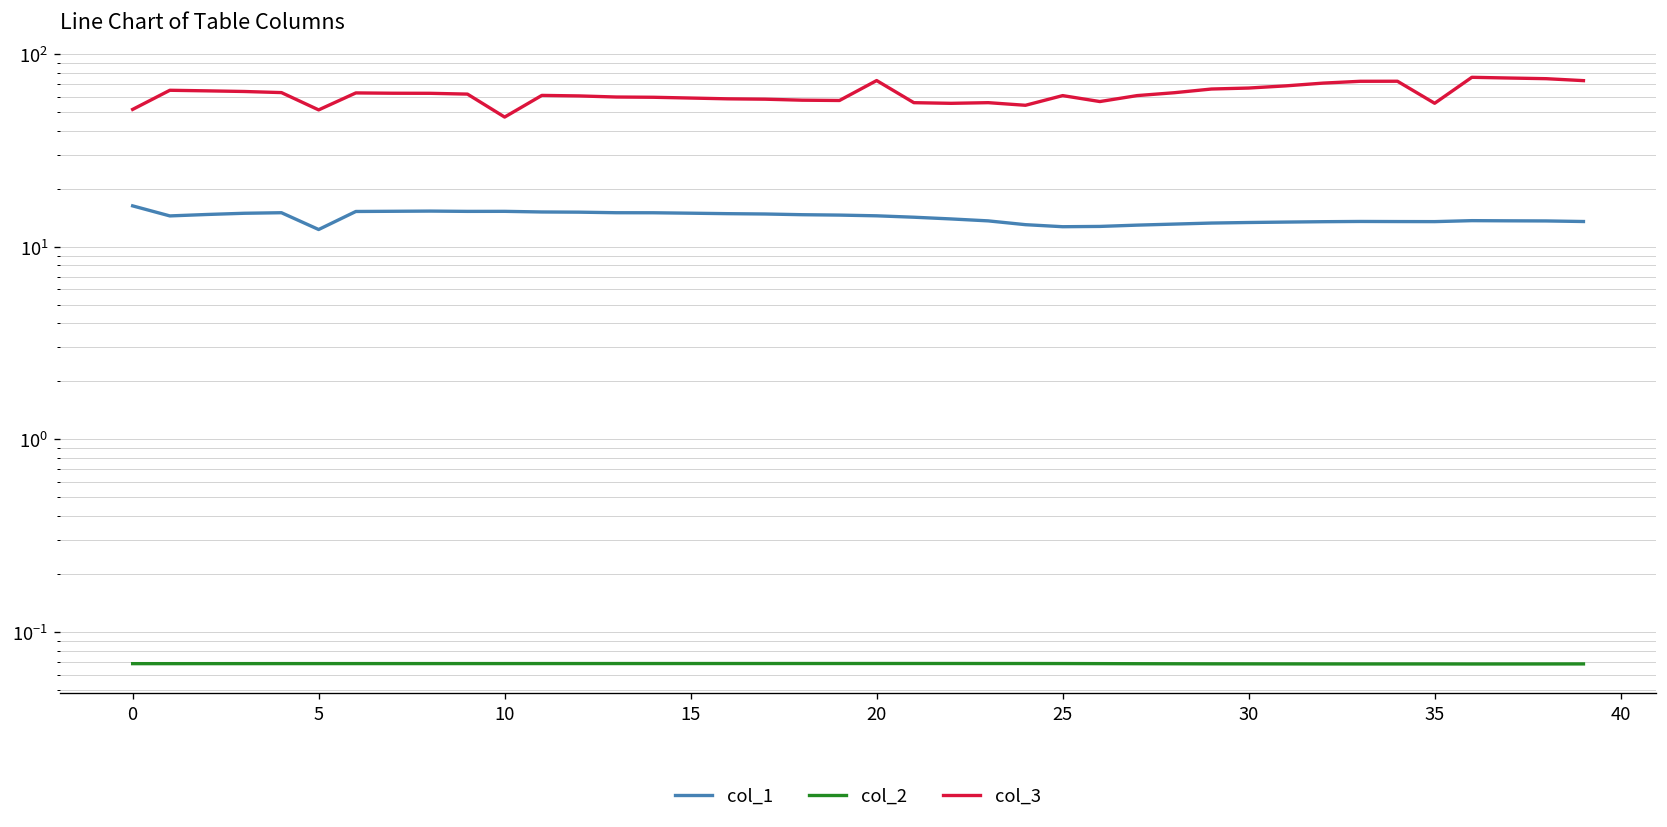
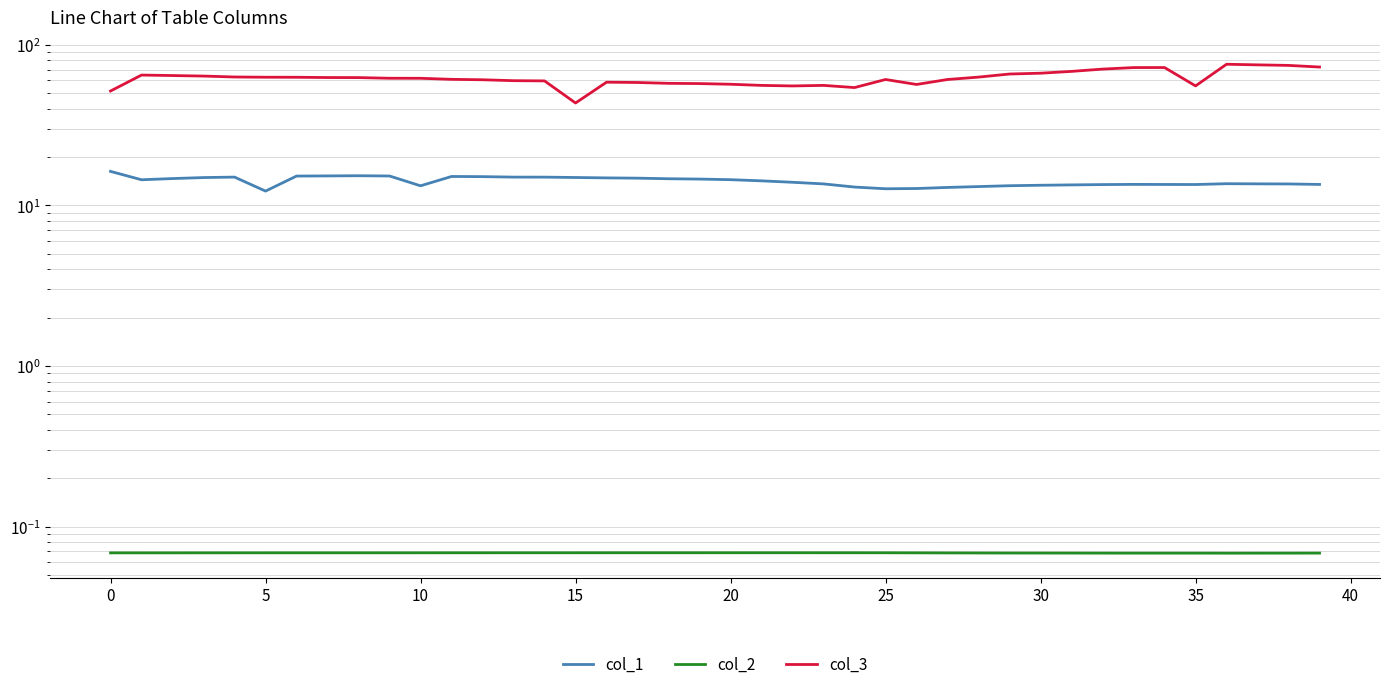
  {
    "col_1": {
      "0": 16,
      "5": 12,
-     "10": 15,
+     "10": 13,
      "15": 15,
      "20": 14,
      "25": 13,
      "30": 13,
      "35": 13
    },
    "col_2": {
      "0": 0.069,
      "5": 0.069,
      "10": 0.069,
      "15": 0.069,
      "20": 0.069,
      "25": 0.069,
      "30": 0.068,
      "35": 0.068
    },
    "col_3": {
      "0": 52,
-     "5": 51,
-     "10": 47,
-     "15": 59,
-     "20": 70,
+     "5": 63,
+     "10": 62,
+     "15": 43,
+     "20": 57,
      "25": 61,
      "30": 67,
      "35": 56
    }
  }
